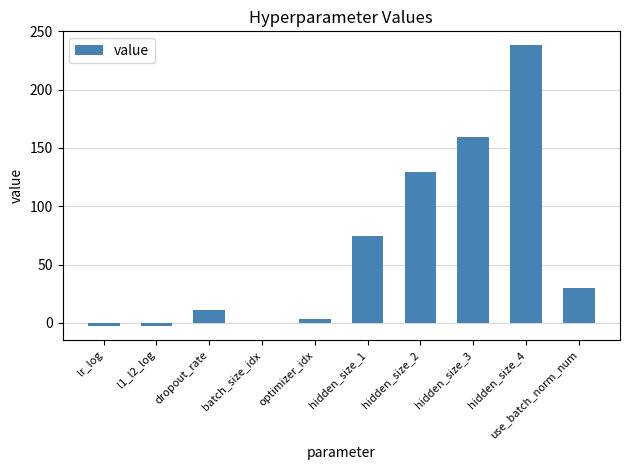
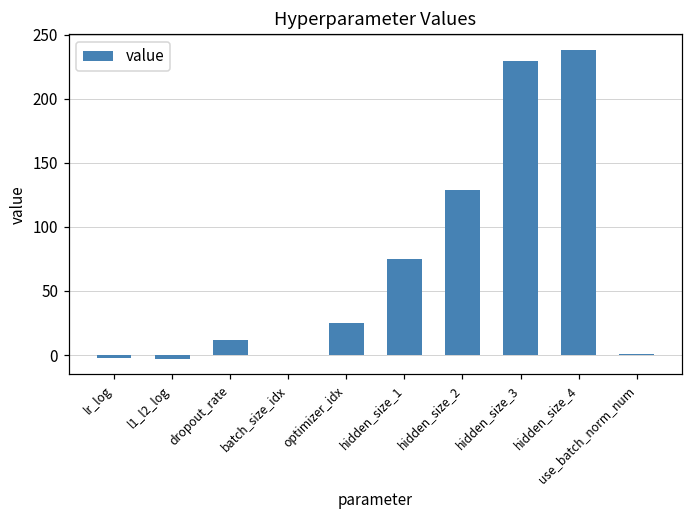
  {
    "lr_log": -2,
    "l1_l2_log": -3,
    "dropout_rate": 11,
    "batch_size_idx": 0,
-   "optimizer_idx": 3,
+   "optimizer_idx": 25,
    "hidden_size_1": 75,
    "hidden_size_2": 129,
-   "hidden_size_3": 159,
+   "hidden_size_3": 229,
    "hidden_size_4": 238,
-   "use_batch_norm_num": 30
+   "use_batch_norm_num": 1
  }
